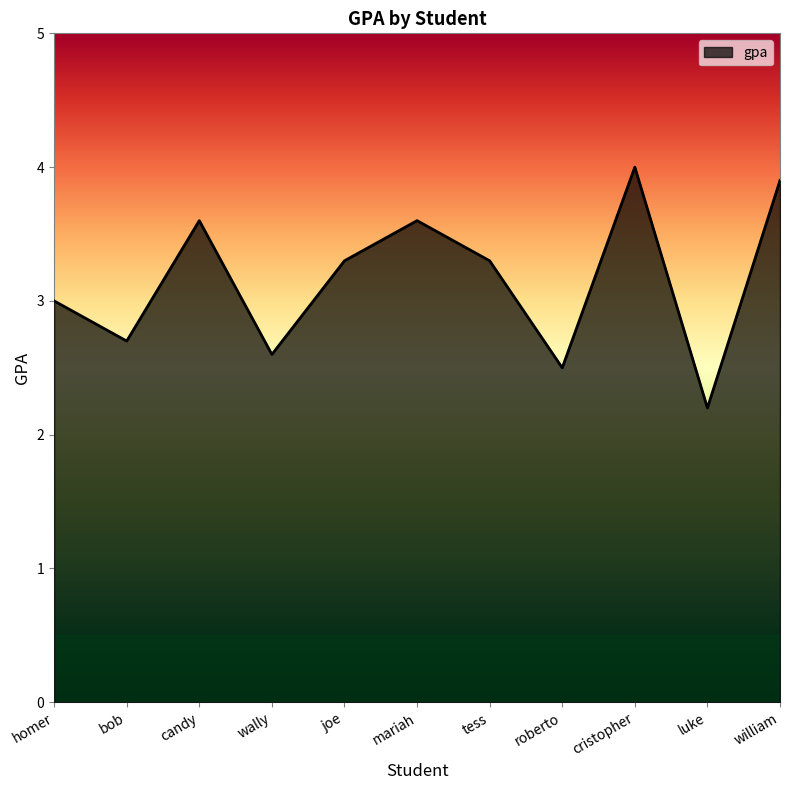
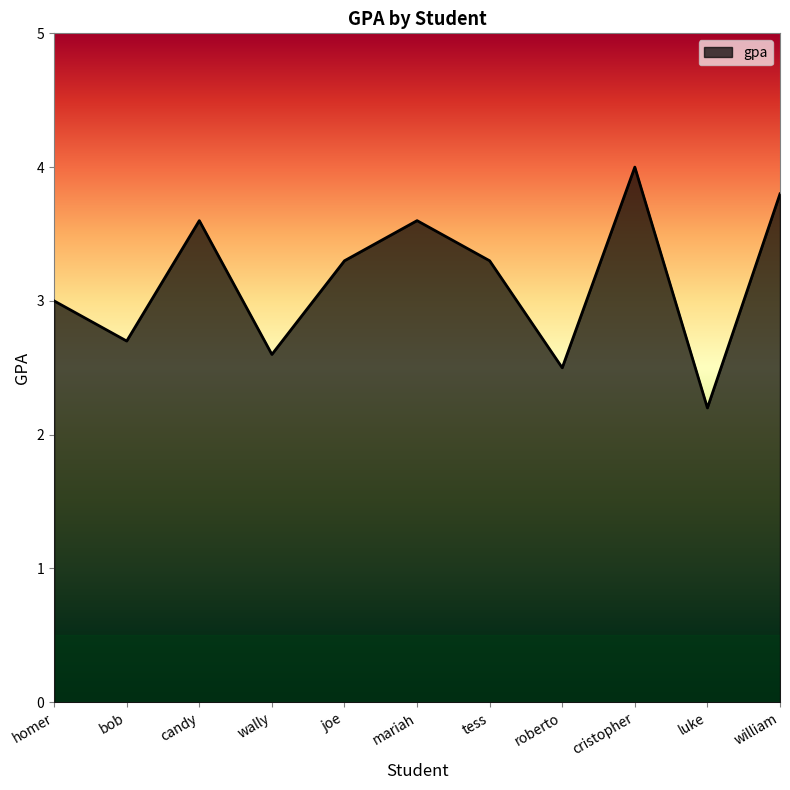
  {
    "homer": 3.0,
    "bob": 2.7,
    "candy": 3.6,
    "wally": 2.6,
    "joe": 3.3,
    "mariah": 3.6,
    "tess": 3.3,
    "roberto": 2.5,
    "cristopher": 4.0,
    "luke": 2.2,
-   "william": 3.9
+   "william": 3.8
  }
